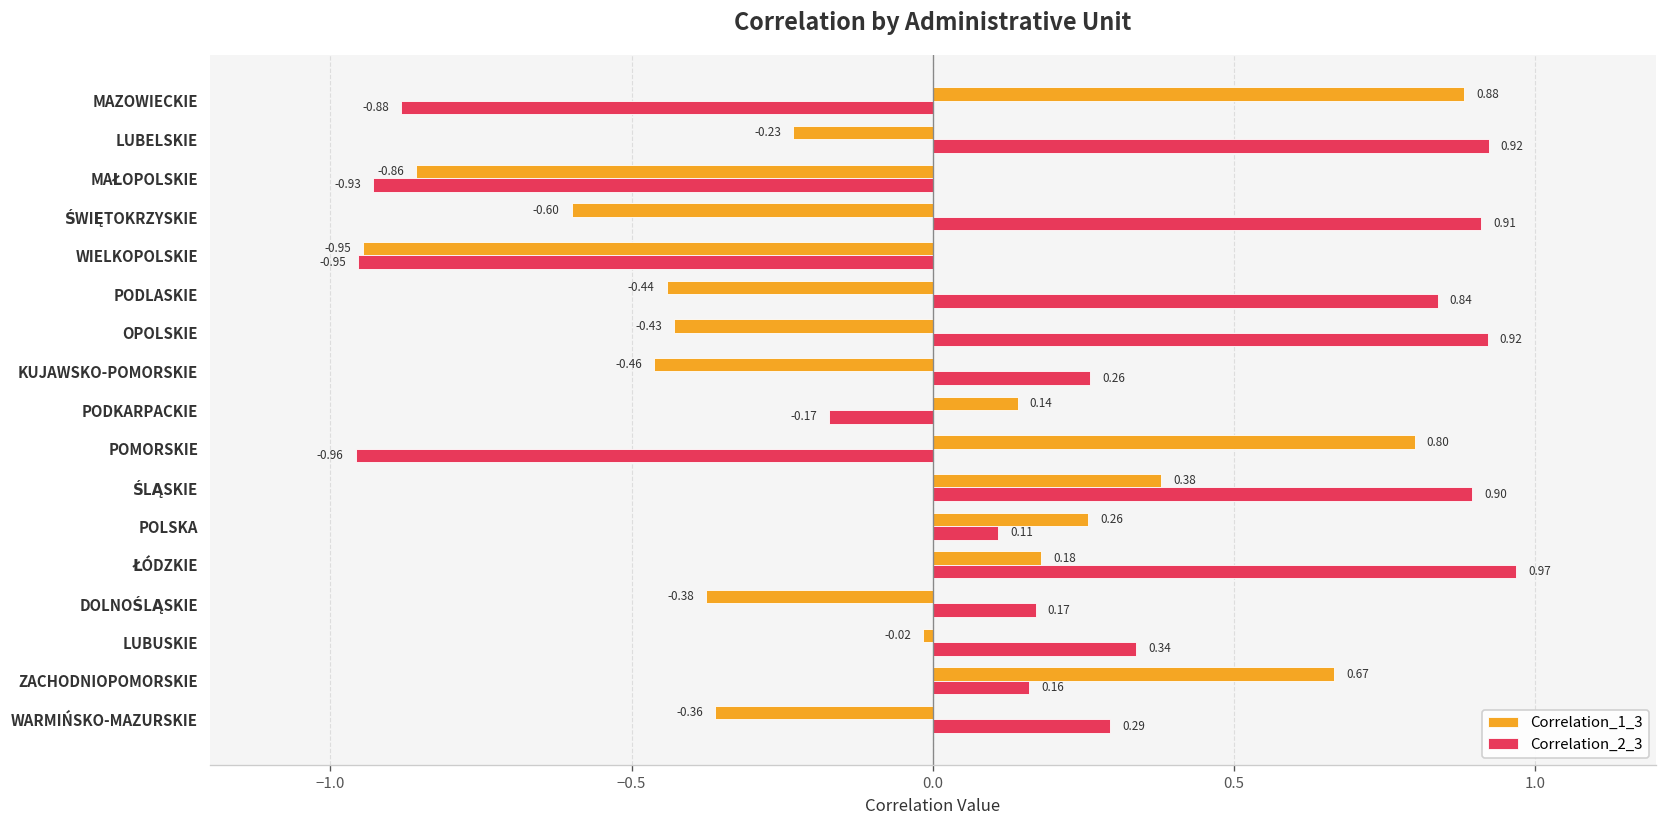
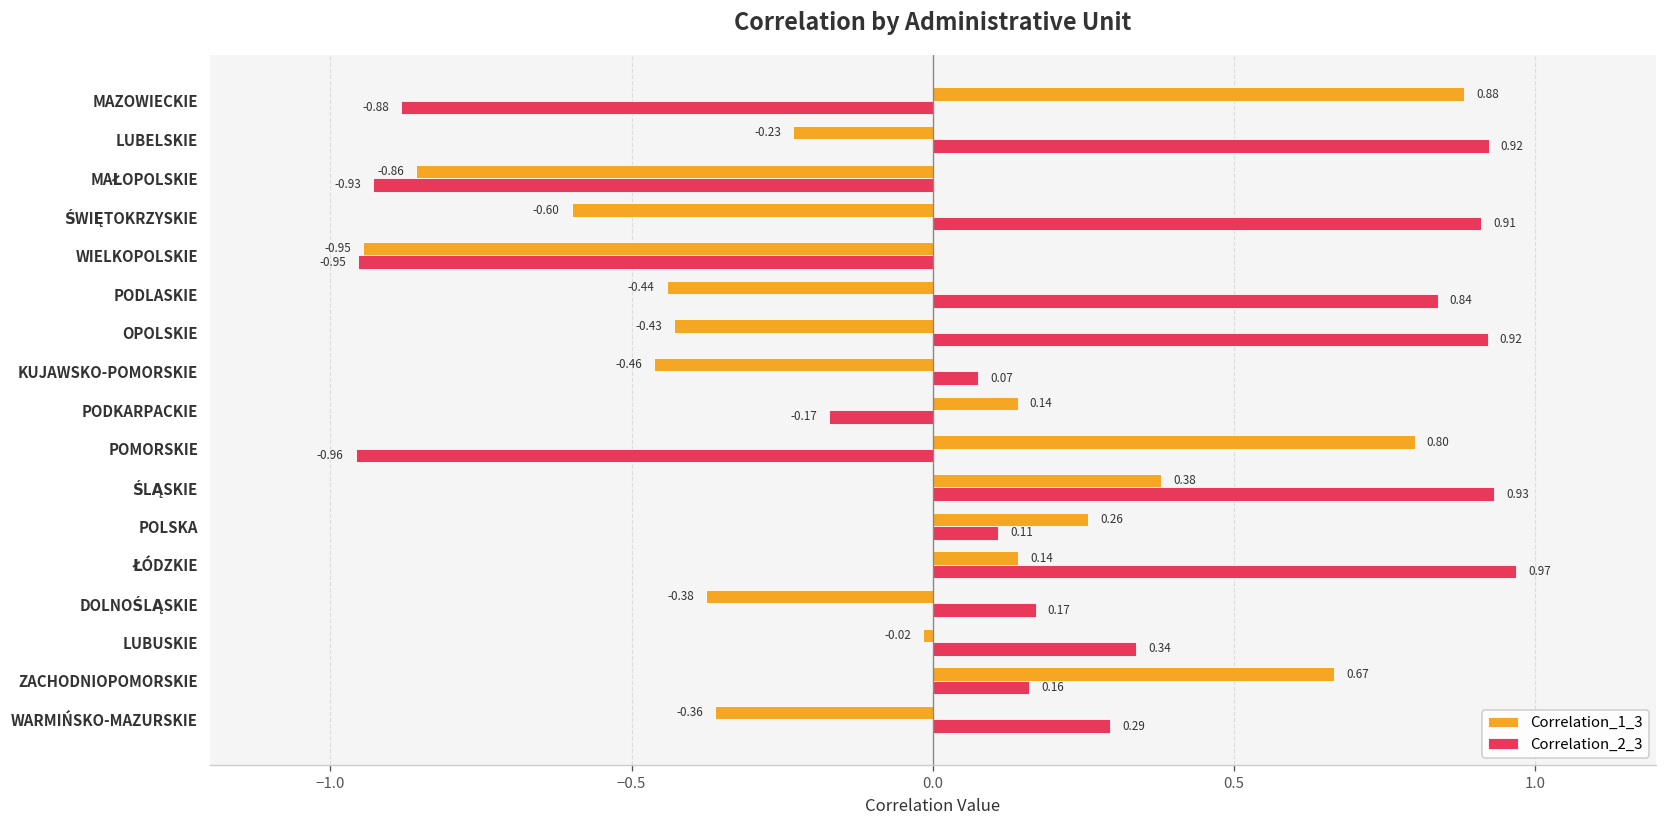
  {
    "Correlation_1_3": {
      "MAZOWIECKIE": 0.88,
      "LUBELSKIE": -0.23,
      "MAŁOPOLSKIE": -0.86,
      "ŚWIĘTOKRZYSKIE": -0.60,
      "PODLASKIE": -0.44,
      "OPOLSKIE": -0.43,
      "KUJAWSKO-POMORSKIE": -0.46,
      "PODKARPACKIE": 0.14,
      "POMORSKIE": 0.80,
      "ŚLĄSKIE": 0.38,
      "POLSKA": 0.26,
-     "ŁÓDZKIE": 0.18,
+     "ŁÓDZKIE": 0.14,
      "DOLNOŚLĄSKIE": -0.38,
      "LUBUSKIE": -0.02,
      "ZACHODNIOPOMORSKIE": 0.67,
      "WARMIŃSKO-MAZURSKIE": -0.36
    },
    "Correlation_2_3": {
      "MAZOWIECKIE": -0.88,
      "LUBELSKIE": 0.92,
      "MAŁOPOLSKIE": -0.93,
      "ŚWIĘTOKRZYSKIE": 0.91,
      "WIELKOPOLSKIE": -0.95,
      "PODLASKIE": 0.84,
      "OPOLSKIE": 0.92,
-     "KUJAWSKO-POMORSKIE": 0.26,
+     "KUJAWSKO-POMORSKIE": 0.07,
      "PODKARPACKIE": -0.17,
      "POMORSKIE": -0.96,
-     "ŚLĄSKIE": 0.90,
+     "ŚLĄSKIE": 0.93,
      "POLSKA": 0.11,
      "ŁÓDZKIE": 0.97,
      "DOLNOŚLĄSKIE": 0.17,
      "LUBUSKIE": 0.34,
      "ZACHODNIOPOMORSKIE": 0.16,
      "WARMIŃSKO-MAZURSKIE": 0.29
    }
  }
